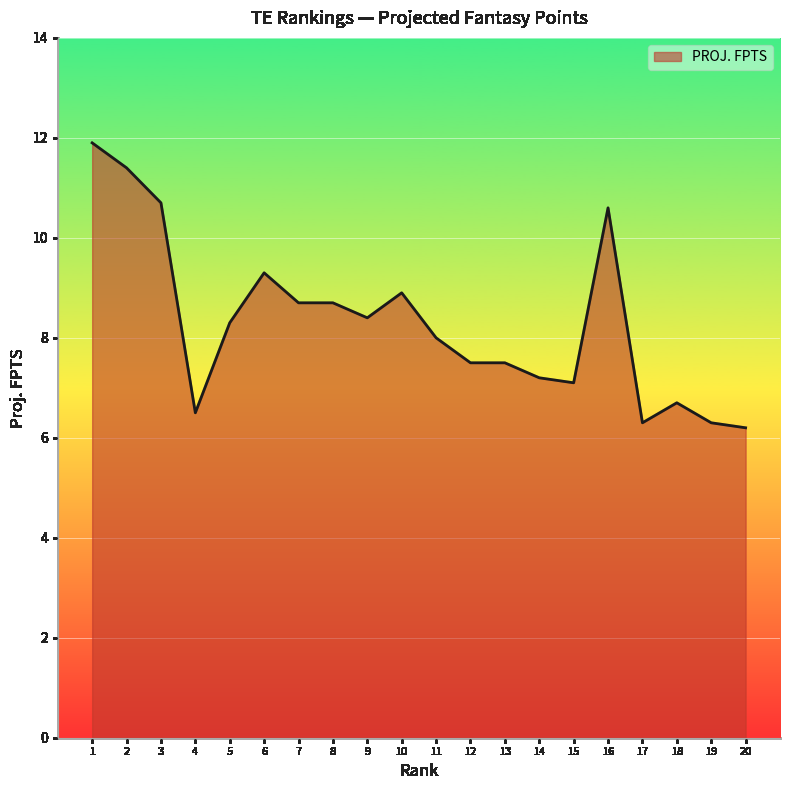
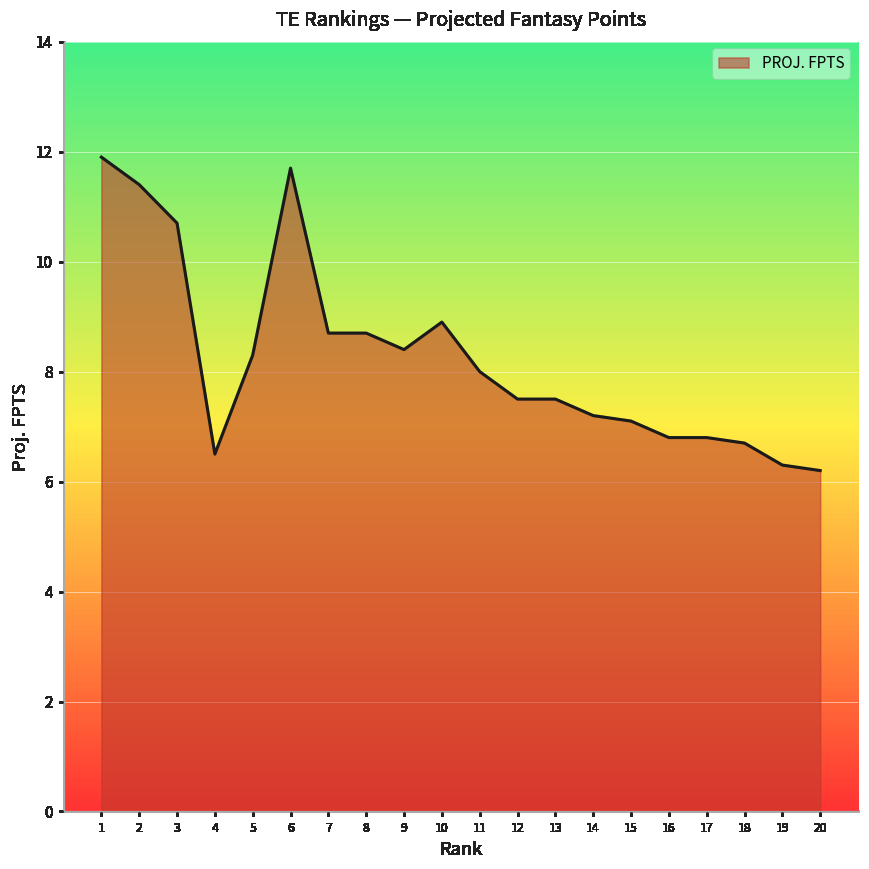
  {
    "1": 11.9,
    "2": 11.4,
    "3": 10.7,
    "4": 6.5,
    "5": 8.3,
-   "6": 9.3,
+   "6": 11.7,
    "7": 8.7,
    "9": 8.4,
    "10": 8.9,
    "11": 8.0,
    "12": 7.5,
    "13": 7.5,
    "14": 7.2,
    "15": 7.1,
-   "16": 10.6,
-   "17": 6.3,
+   "16": 6.8,
+   "17": 6.8,
    "18": 6.7,
    "19": 6.3,
    "20": 6.2
  }
